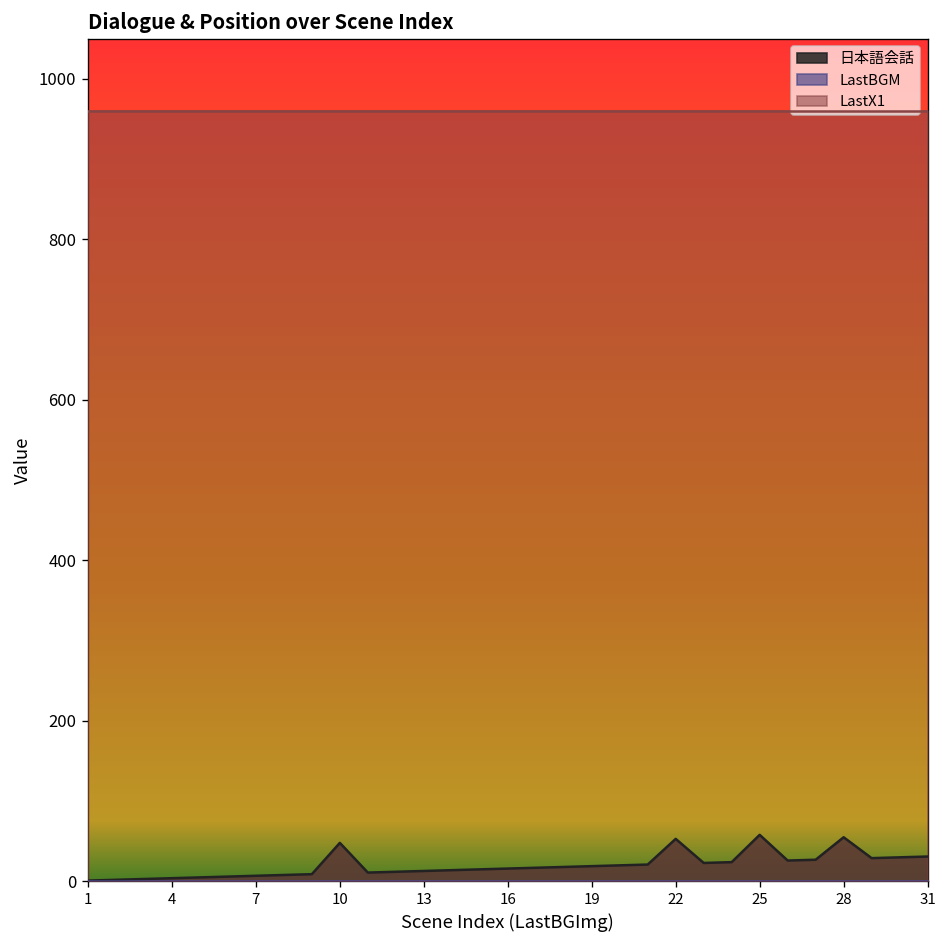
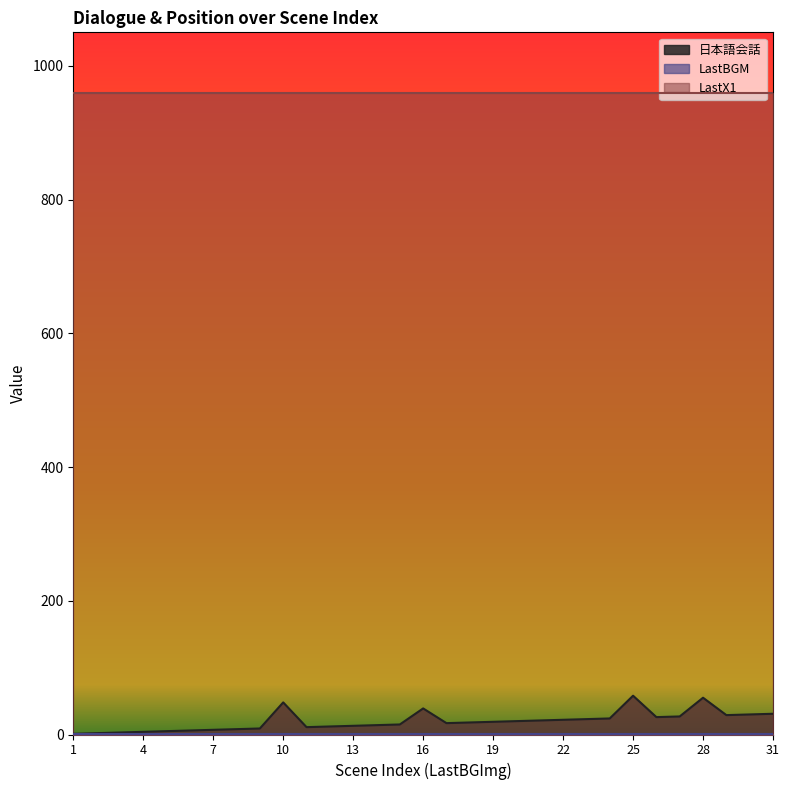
  {
    "日本語会話": {
      "7": 10,
      "10": 50,
      "13": 10,
-     "16": 20,
+     "16": 40,
      "19": 20,
-     "22": 50,
+     "22": 20,
      "25": 60,
      "28": 60,
      "31": 30
    },
    "LastBGM": {
      "7": 0,
      "10": 0,
      "13": 0,
      "16": 0,
      "19": 0,
      "22": 0,
      "25": 0,
      "28": 0,
      "31": 0
    },
    "LastX1": {
      "1": 960,
      "4": 960,
      "7": 960,
      "10": 960,
      "13": 960,
      "16": 960,
      "19": 960,
      "22": 960,
      "25": 960,
      "31": 960
    }
  }
